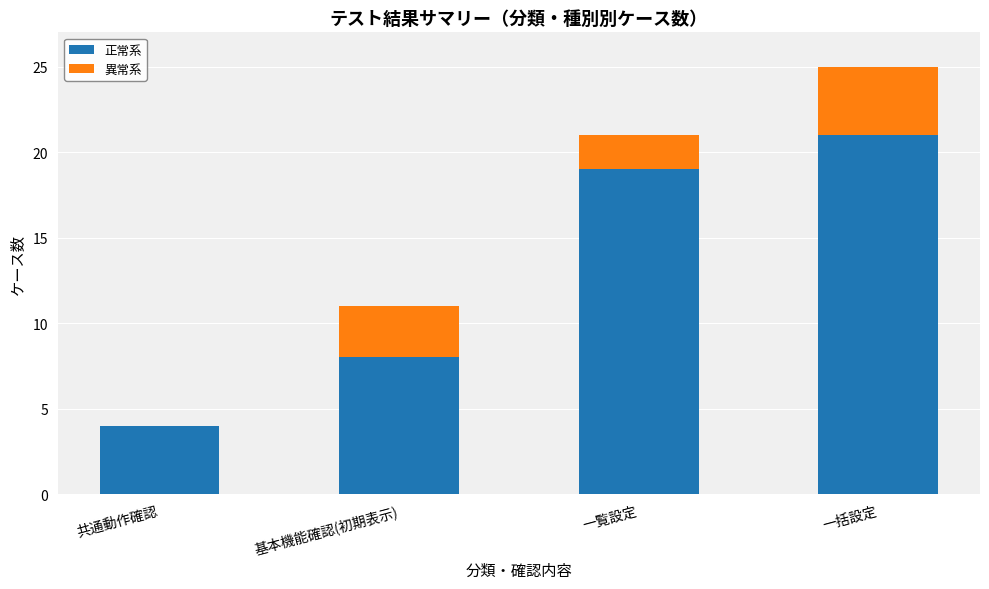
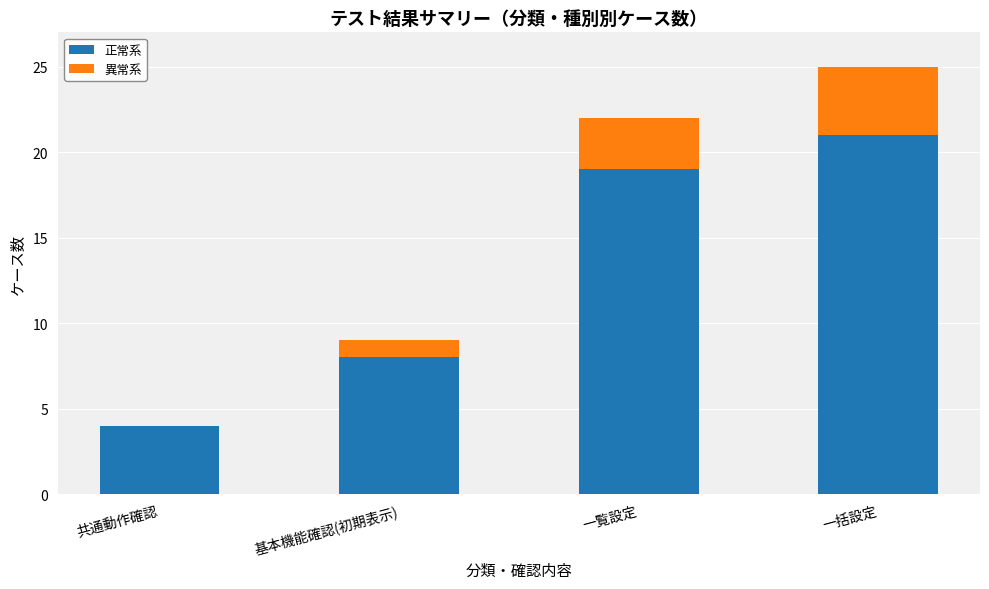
  {
    "正常系": {
      "共通動作確認": 4,
      "基本機能確認(初期表示)": 8,
      "一覧設定": 19,
      "一括設定": 21
    },
    "異常系": {
      "共通動作確認": 0,
-     "基本機能確認(初期表示)": 3,
-     "一覧設定": 2,
+     "基本機能確認(初期表示)": 1,
+     "一覧設定": 3,
      "一括設定": 4
    }
  }
